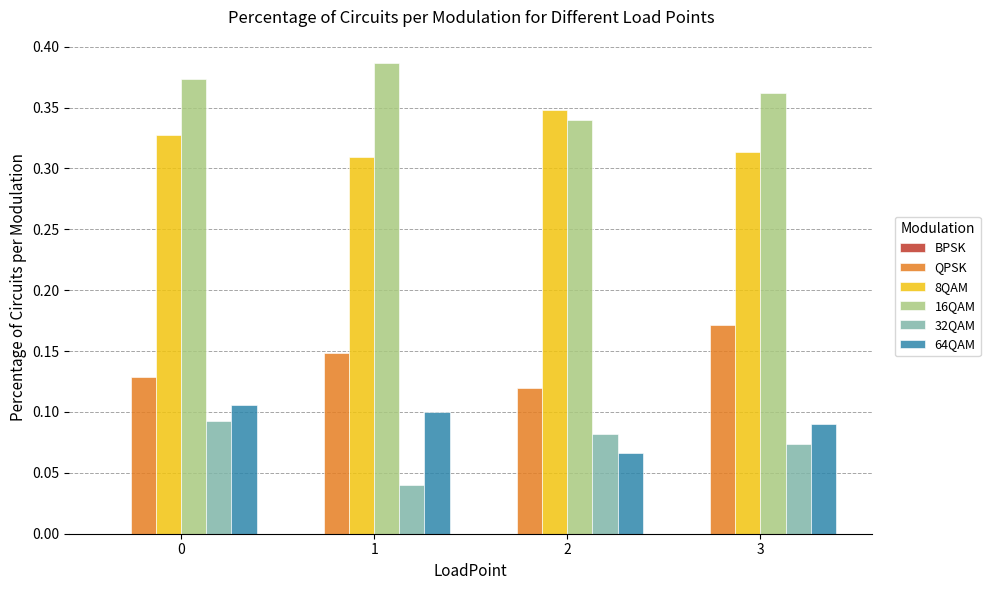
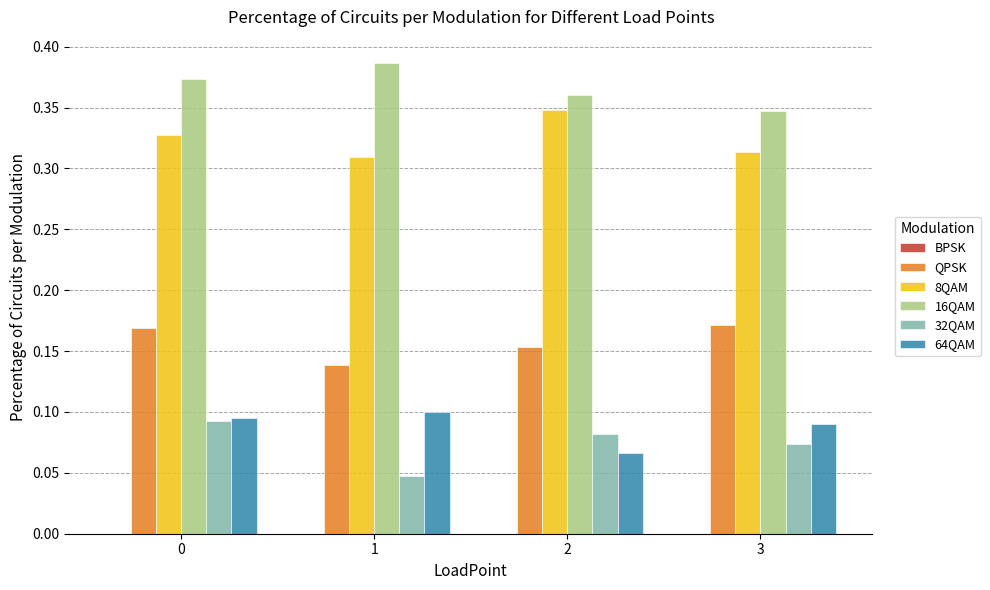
  {
    "BPSK": {
      "0": 0.000,
      "1": 0.000,
      "2": 0.000,
      "3": 0.000
    },
    "QPSK": {
-     "0": 0.129,
-     "1": 0.148,
-     "2": 0.120,
+     "0": 0.169,
+     "1": 0.139,
+     "2": 0.154,
      "3": 0.171
    },
    "8QAM": {
      "0": 0.328,
      "1": 0.309,
      "2": 0.348,
      "3": 0.313
    },
    "16QAM": {
      "0": 0.374,
      "1": 0.386,
-     "2": 0.340,
-     "3": 0.362
+     "2": 0.360,
+     "3": 0.347
    },
    "32QAM": {
      "0": 0.093,
-     "1": 0.040,
+     "1": 0.047,
      "2": 0.082,
      "3": 0.074
    },
    "64QAM": {
-     "0": 0.106,
+     "0": 0.095,
      "1": 0.100,
      "2": 0.066,
      "3": 0.090
    }
  }
